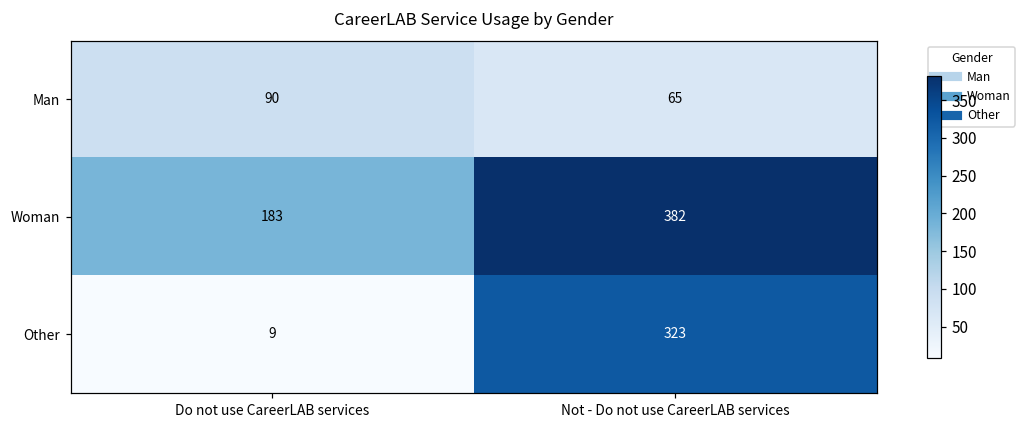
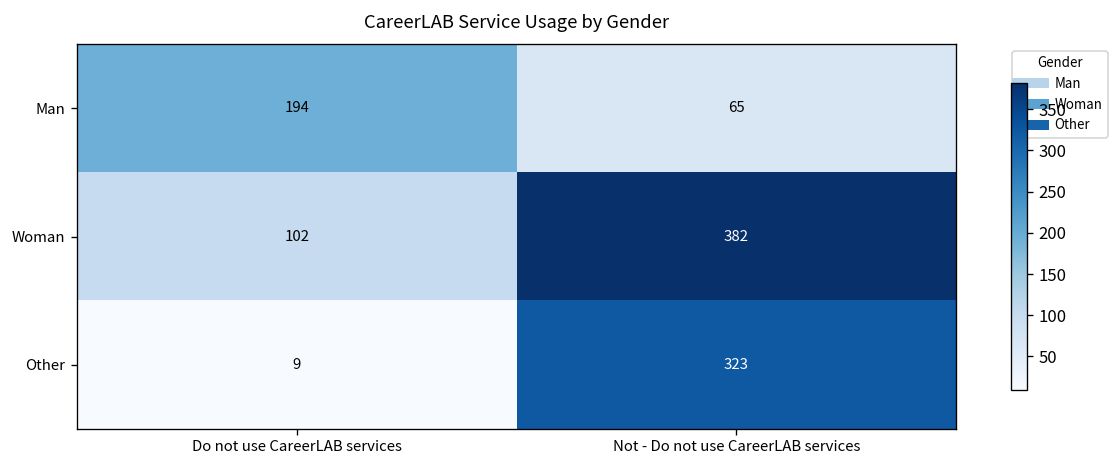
  {
    "Man": {
-     "Do not use CareerLAB services": 90,
+     "Do not use CareerLAB services": 194,
      "Not - Do not use CareerLAB services": 65
    },
    "Woman": {
-     "Do not use CareerLAB services": 183,
+     "Do not use CareerLAB services": 102,
      "Not - Do not use CareerLAB services": 382
    },
    "Other": {
      "Do not use CareerLAB services": 9,
      "Not - Do not use CareerLAB services": 323
    }
  }
